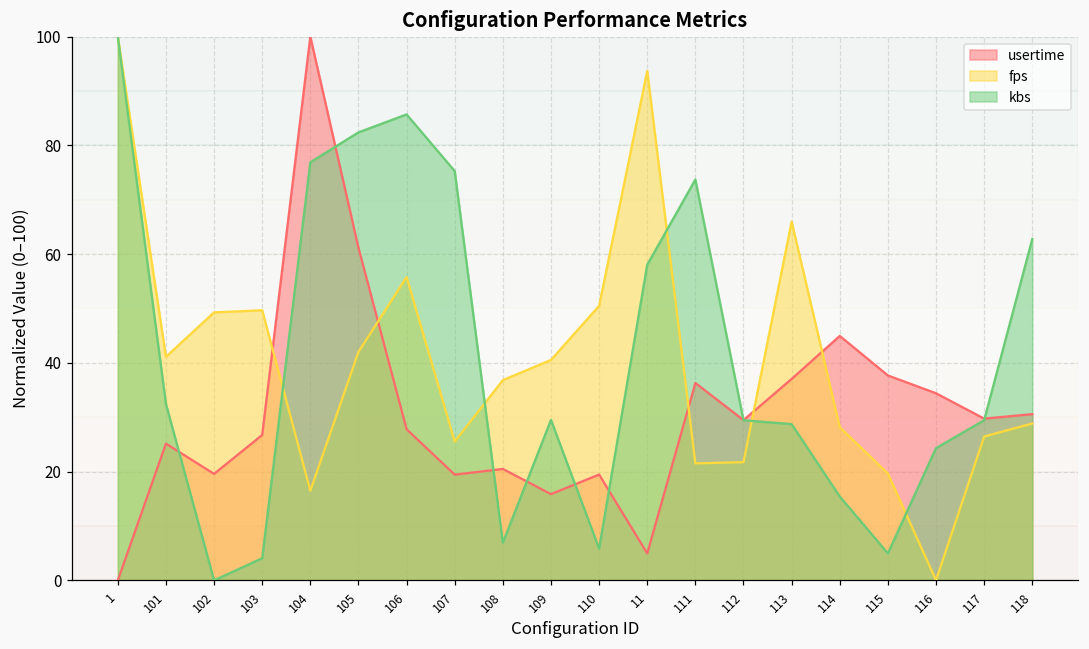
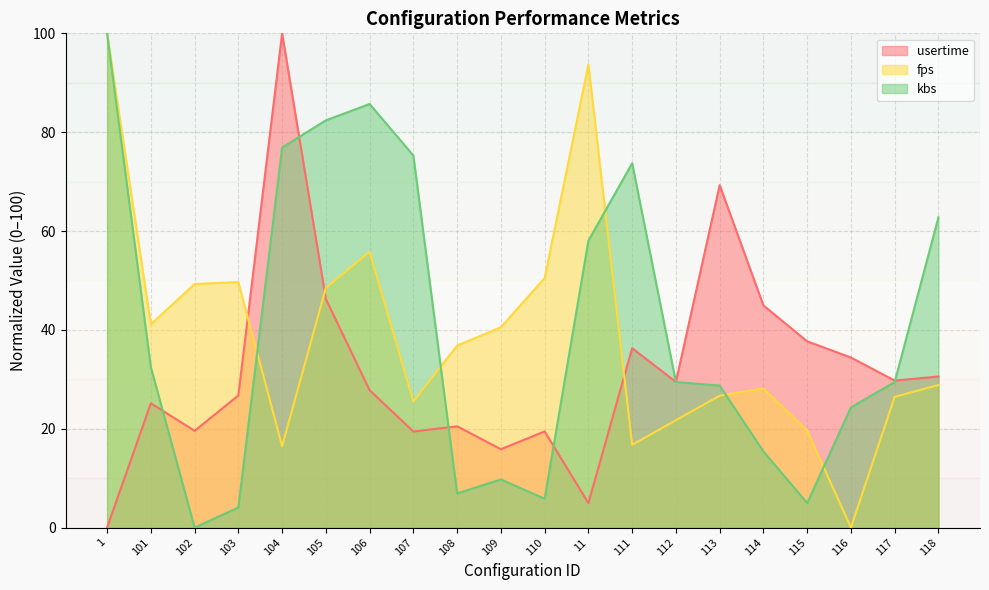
  {
    "usertime": {
      "1": 0,
      "101": 25,
      "102": 20,
      "103": 27,
      "104": 100,
-     "105": 61,
+     "105": 46,
      "106": 28,
      "107": 19,
      "108": 20,
      "109": 16,
      "110": 19,
      "11": 5,
      "111": 36,
-     "113": 37,
+     "113": 69,
      "114": 45,
      "115": 38,
      "116": 34,
      "118": 31
    },
    "fps": {
      "101": 41,
      "102": 49,
      "103": 50,
      "104": 16,
-     "105": 42,
+     "105": 49,
      "106": 56,
      "107": 26,
      "108": 37,
      "109": 41,
      "110": 50,
      "11": 94,
-     "111": 22,
+     "111": 17,
      "112": 22,
-     "113": 66,
+     "113": 27,
      "114": 28,
      "115": 20,
      "116": 0,
      "117": 26,
      "118": 29
    },
    "kbs": {
      "101": 32,
      "102": 0,
      "103": 4,
      "104": 77,
      "105": 82,
      "106": 86,
      "107": 75,
      "108": 7,
-     "109": 30,
+     "109": 10,
      "110": 6,
      "11": 58,
      "111": 74,
      "113": 29,
      "114": 15,
      "115": 5,
      "116": 24,
      "118": 63
    }
  }
